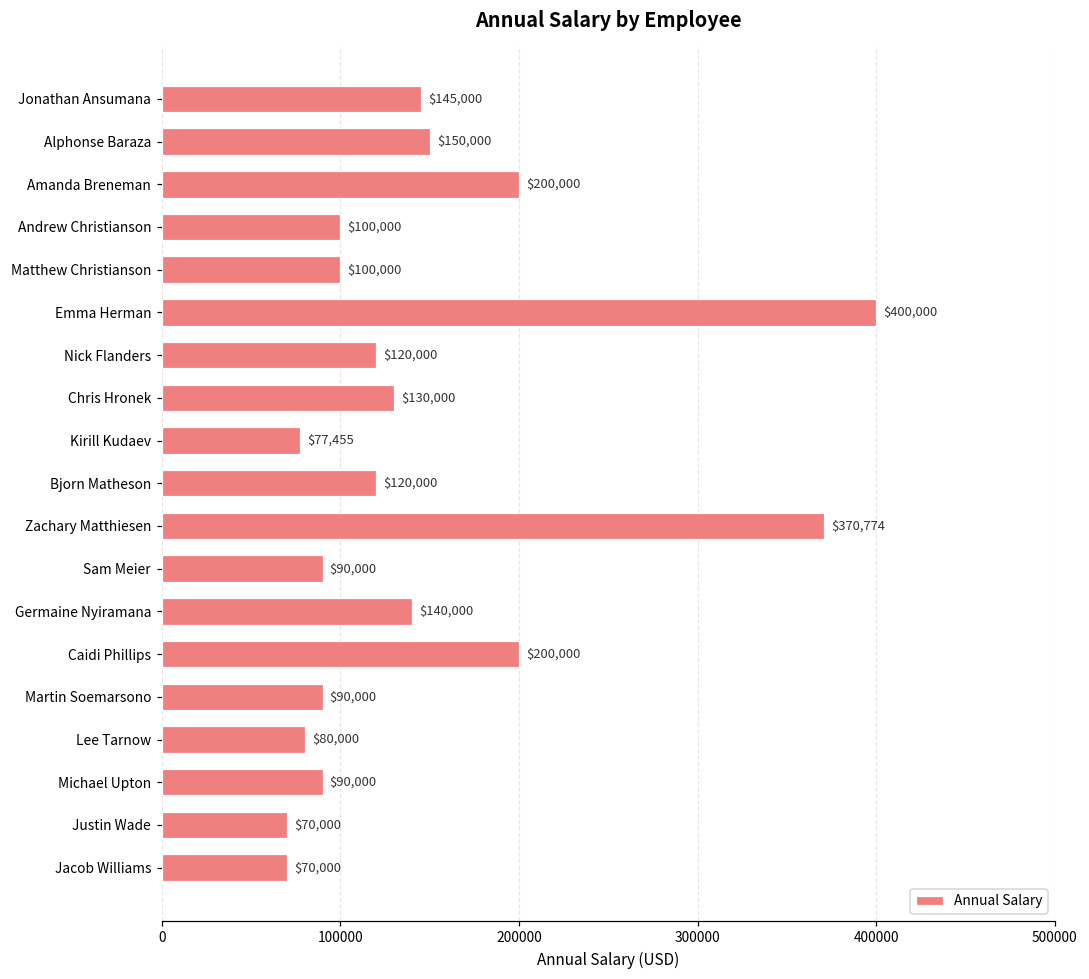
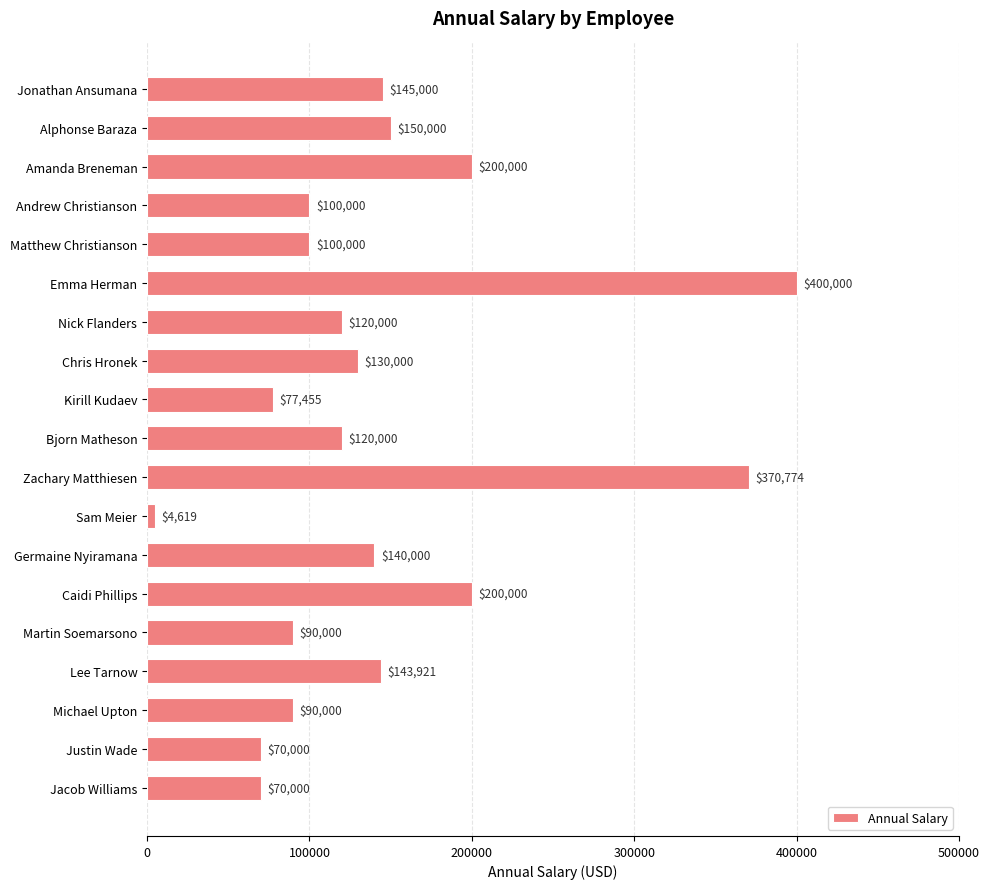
  {
    "Jonathan Ansumana": "$145,000",
    "Alphonse Baraza": "$150,000",
    "Amanda Breneman": "$200,000",
    "Andrew Christianson": "$100,000",
    "Matthew Christianson": "$100,000",
    "Emma Herman": "$400,000",
    "Nick Flanders": "$120,000",
    "Chris Hronek": "$130,000",
    "Kirill Kudaev": "$77,455",
    "Bjorn Matheson": "$120,000",
    "Zachary Matthiesen": "$370,774",
-   "Sam Meier": "$90,000",
+   "Sam Meier": "$4,619",
    "Germaine Nyiramana": "$140,000",
    "Caidi Phillips": "$200,000",
    "Martin Soemarsono": "$90,000",
-   "Lee Tarnow": "$80,000",
+   "Lee Tarnow": "$143,921",
    "Michael Upton": "$90,000",
    "Justin Wade": "$70,000",
    "Jacob Williams": "$70,000"
  }
